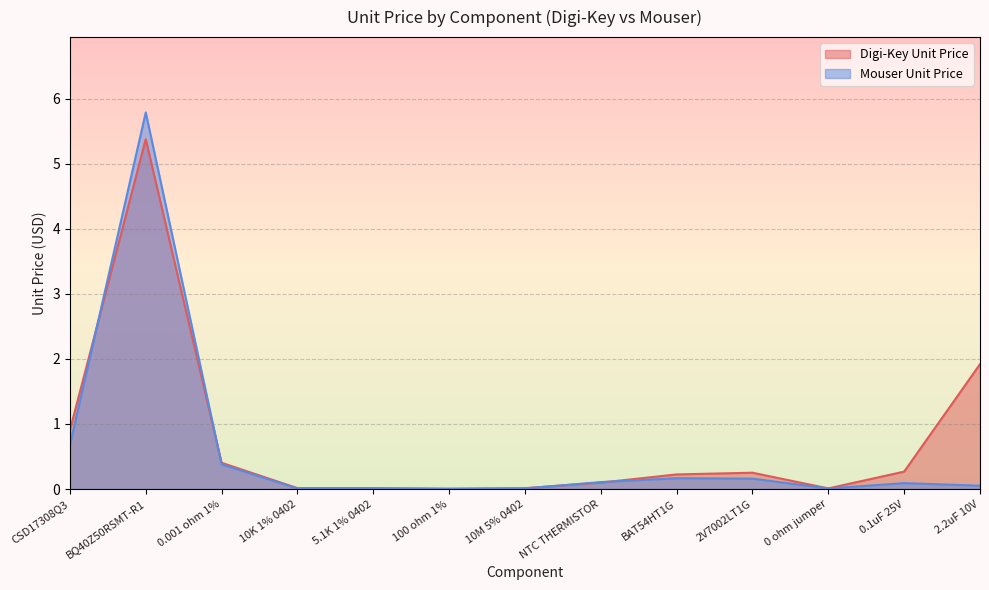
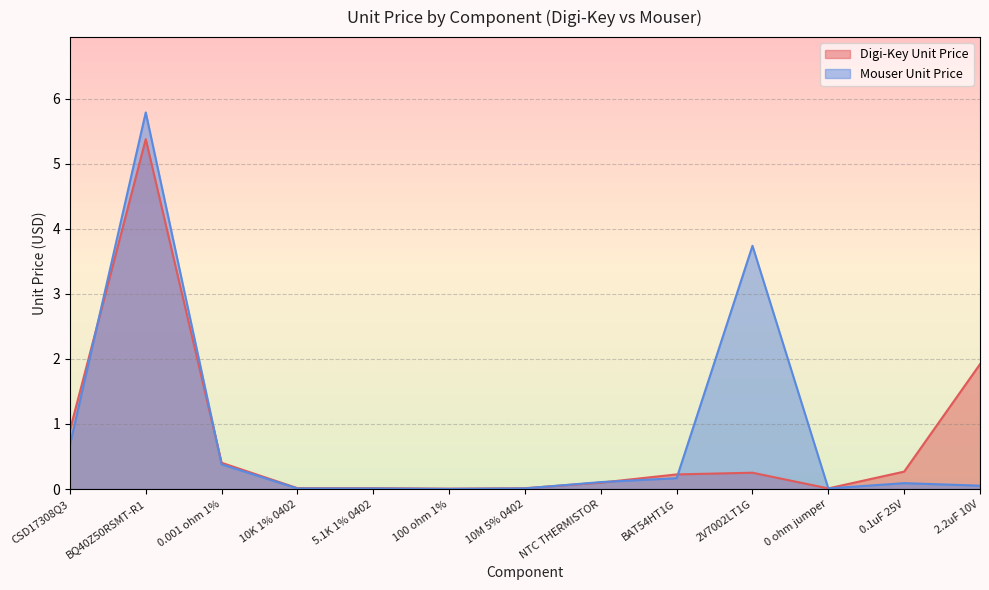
  {
    "Digi-Key Unit Price": {
      "CSD17308Q3": 0.9,
      "BQ40Z50RSMT-R1": 5.4,
      "BAT54HT1G": 0.2,
      "2V7002LT1G": 0.3,
      "0.1uF 25V": 0.3,
      "2.2uF 10V": 1.9
    },
    "Mouser Unit Price": {
      "CSD17308Q3": 0.7,
      "BQ40Z50RSMT-R1": 5.8,
      "BAT54HT1G": 0.2,
-     "2V7002LT1G": 0.2,
+     "2V7002LT1G": 3.7,
      "0.1uF 25V": 0.1,
      "2.2uF 10V": 0.1
    }
  }
